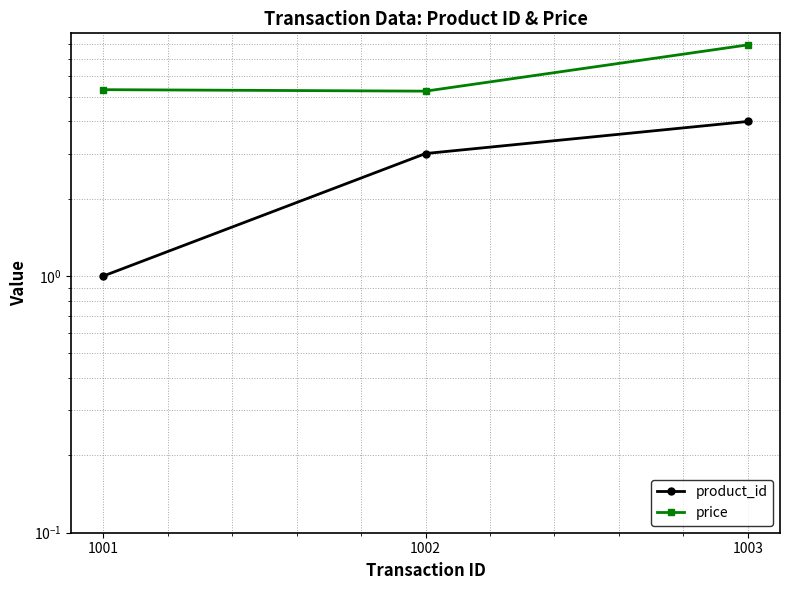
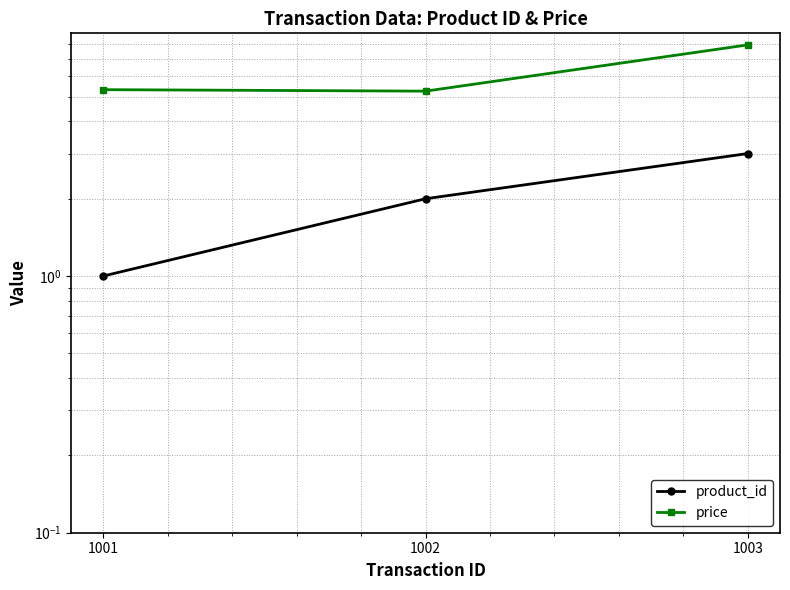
  {
    "product_id": {
      "1001": 1,
-     "1002": 3,
-     "1003": 4
+     "1002": 2,
+     "1003": 3
    },
    "price": {
      "1001": 5.3,
      "1002": 5.3,
      "1003": 8
    }
  }
